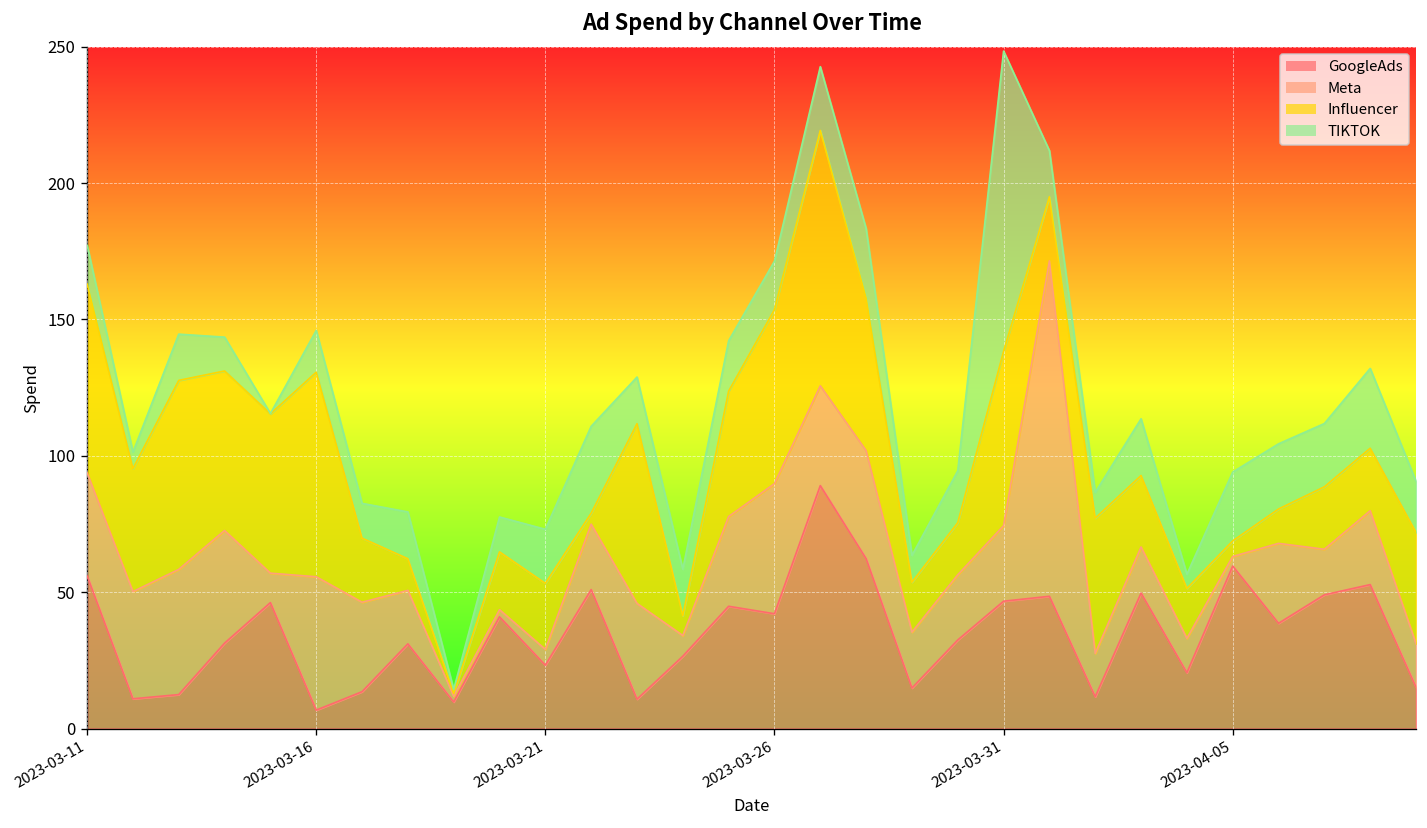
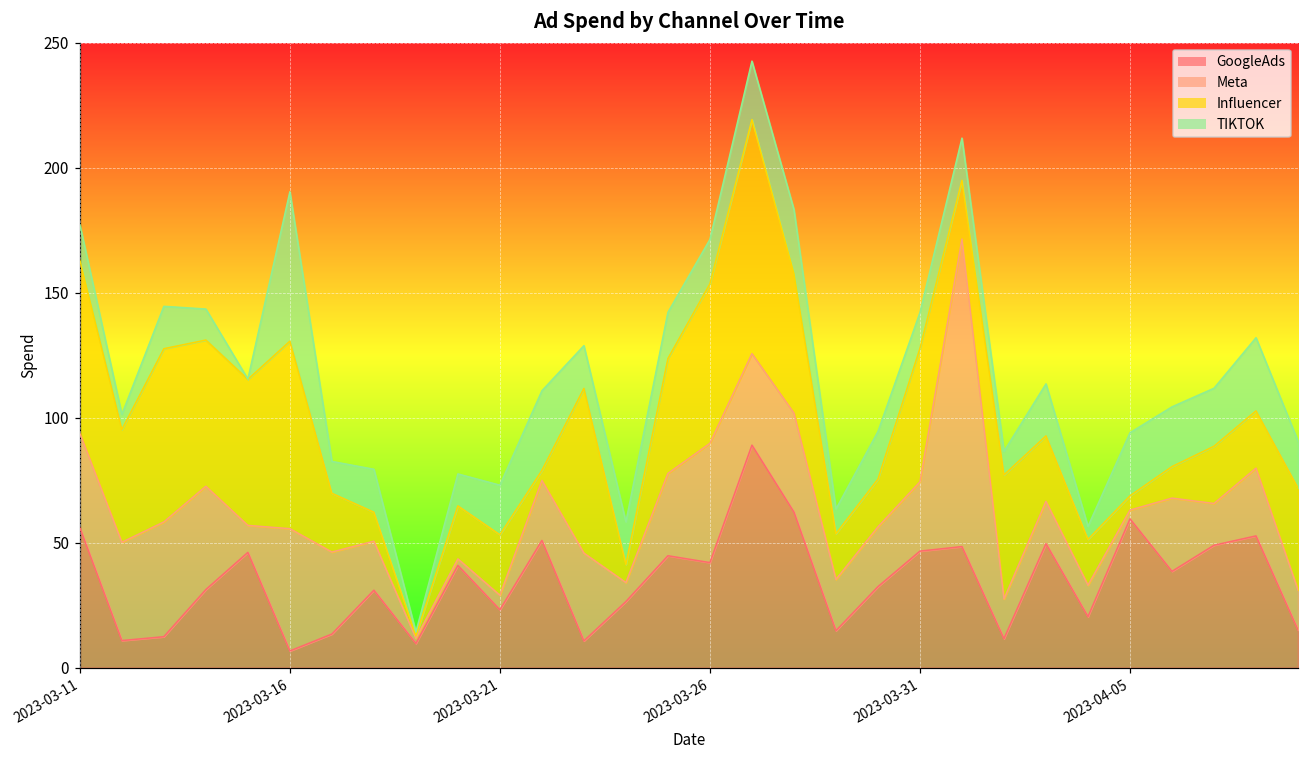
  {
    "Influencer": {
      "2023-03-11": 69,
      "2023-03-16": 75,
      "2023-03-21": 24,
      "2023-03-26": 64,
-     "2023-03-31": 64,
+     "2023-03-31": 53,
      "2023-04-05": 6
    },
    "TIKTOK": {
      "2023-03-11": 14,
-     "2023-03-16": 15,
+     "2023-03-16": 60,
      "2023-03-21": 20,
      "2023-03-26": 18,
-     "2023-03-31": 110,
+     "2023-03-31": 14,
      "2023-04-05": 25
    }
  }
